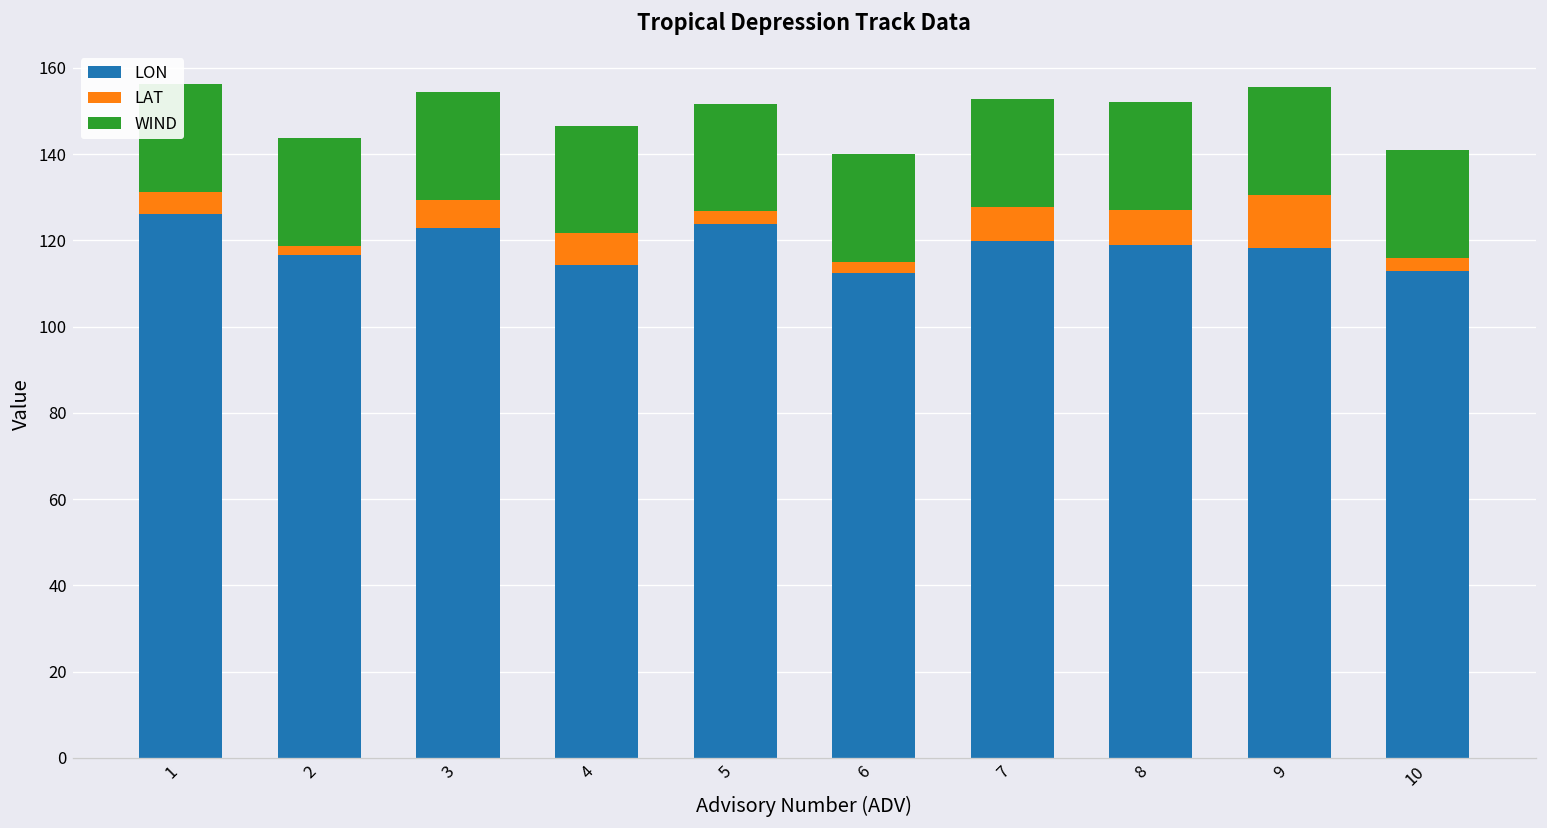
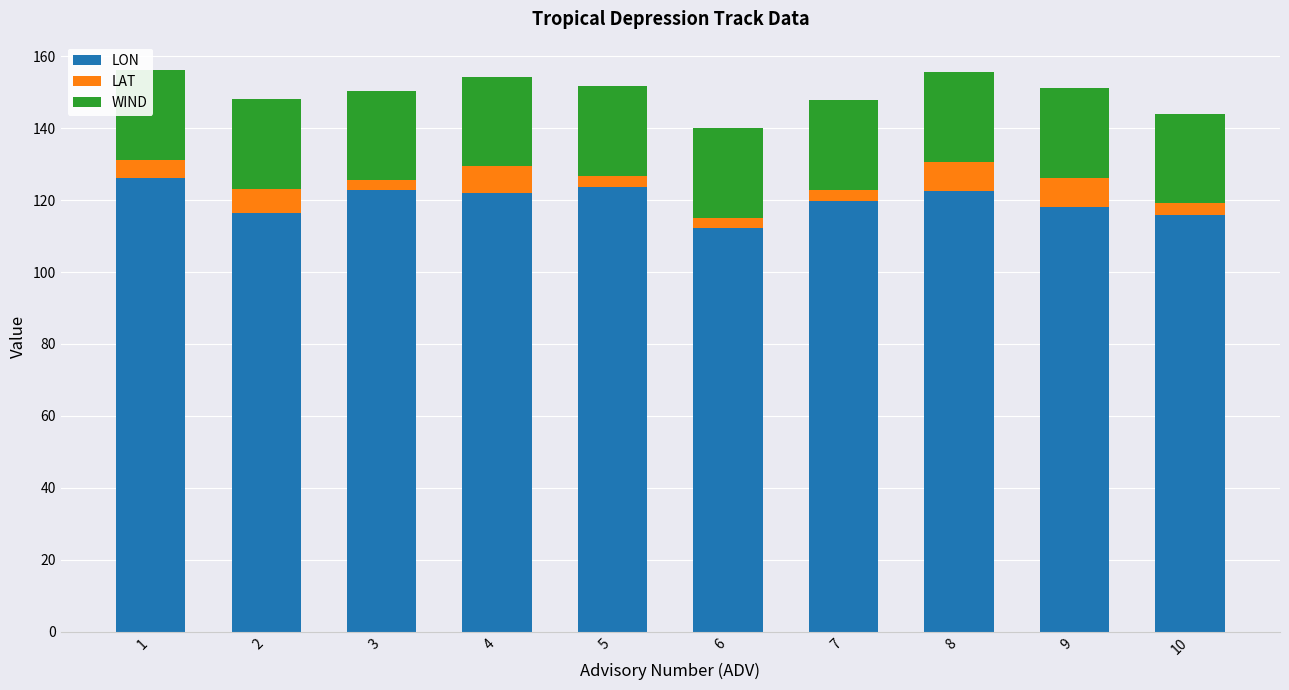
  {
    "LON": {
      "1": 126,
      "2": 117,
      "3": 123,
-     "4": 114,
+     "4": 122,
      "5": 124,
      "6": 112,
      "7": 120,
-     "8": 119,
+     "8": 123,
      "9": 118,
-     "10": 113
+     "10": 116
    },
    "LAT": {
      "1": 5,
-     "2": 2,
-     "3": 7,
+     "2": 7,
+     "3": 3,
      "4": 7,
      "5": 3,
      "6": 3,
-     "7": 8,
+     "7": 3,
      "8": 8,
-     "9": 12,
+     "9": 8,
      "10": 3
    },
    "WIND": {
      "2": 25,
      "3": 25,
      "4": 25,
      "5": 25,
      "6": 25,
      "7": 25,
      "8": 25,
      "9": 25,
      "10": 25
    }
  }
